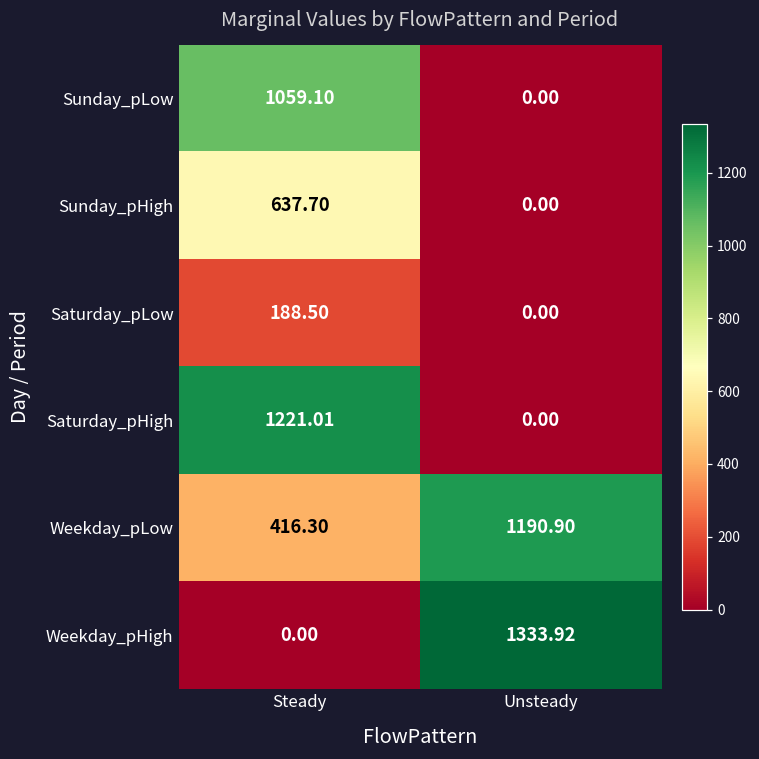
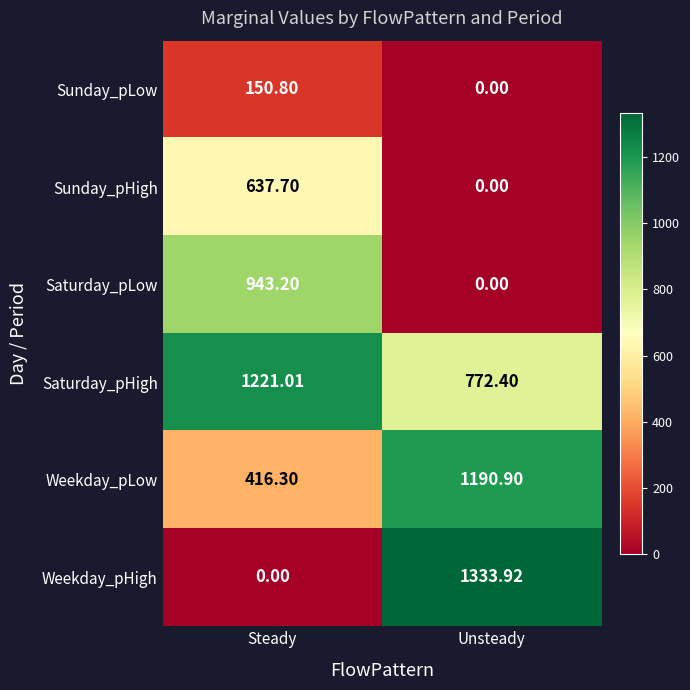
  {
    "Sunday_pLow": {
-     "Steady": 1059.10,
+     "Steady": 150.80,
      "Unsteady": 0.00
    },
    "Sunday_pHigh": {
      "Steady": 637.70,
      "Unsteady": 0.00
    },
    "Saturday_pLow": {
-     "Steady": 188.50,
+     "Steady": 943.20,
      "Unsteady": 0.00
    },
    "Saturday_pHigh": {
      "Steady": 1221.01,
-     "Unsteady": 0.00
+     "Unsteady": 772.40
    },
    "Weekday_pLow": {
      "Steady": 416.30,
      "Unsteady": 1190.90
    },
    "Weekday_pHigh": {
      "Steady": 0.00,
      "Unsteady": 1333.92
    }
  }
